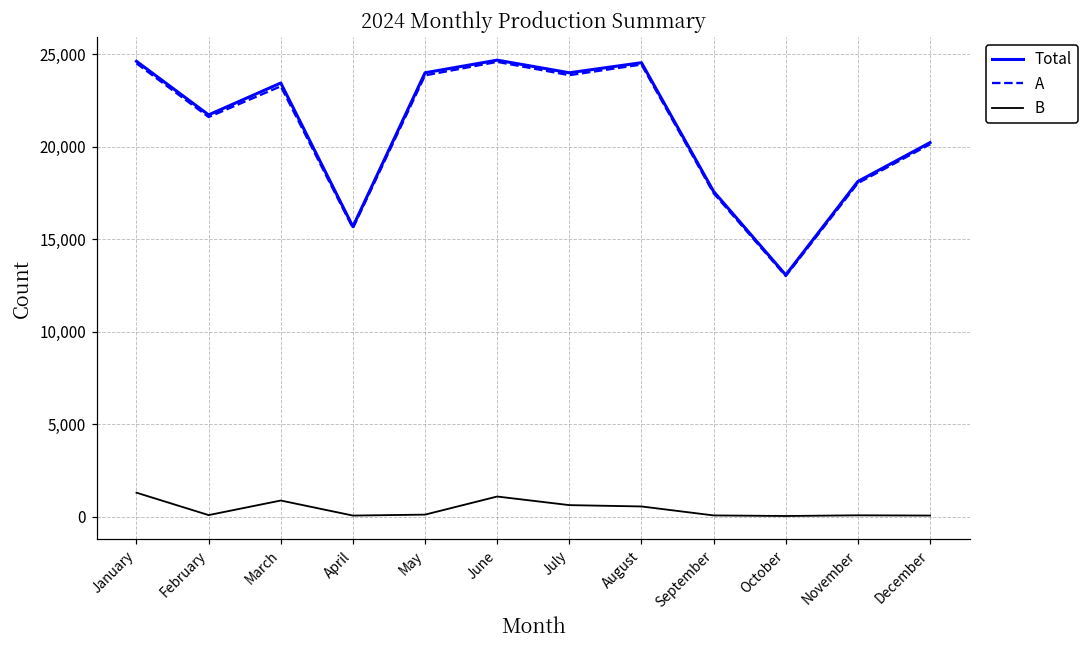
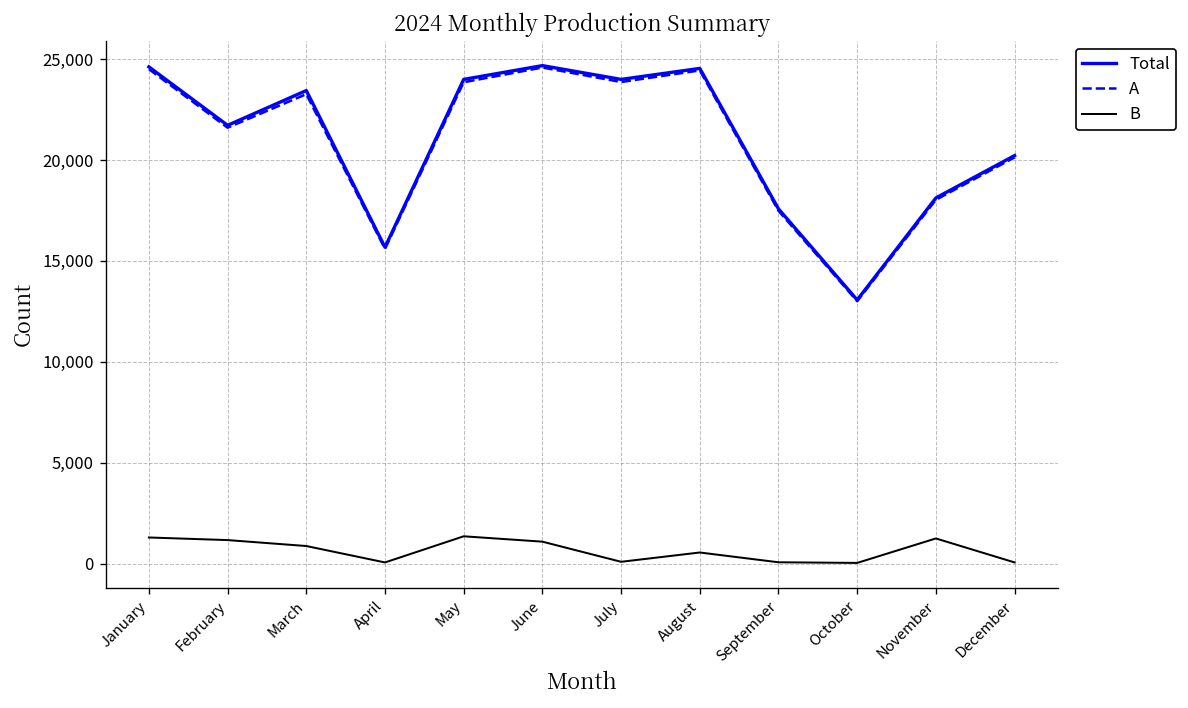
  {
    "B": {
      "January": "1,300",
-     "February": "100",
+     "February": "1,200",
      "March": "900",
      "April": "100",
-     "May": "100",
+     "May": "1,400",
      "June": "1,100",
-     "July": "600",
+     "July": "100",
      "August": "600",
      "September": "100",
      "October": "0",
-     "November": "100",
+     "November": "1,200",
      "December": "100"
    }
  }
